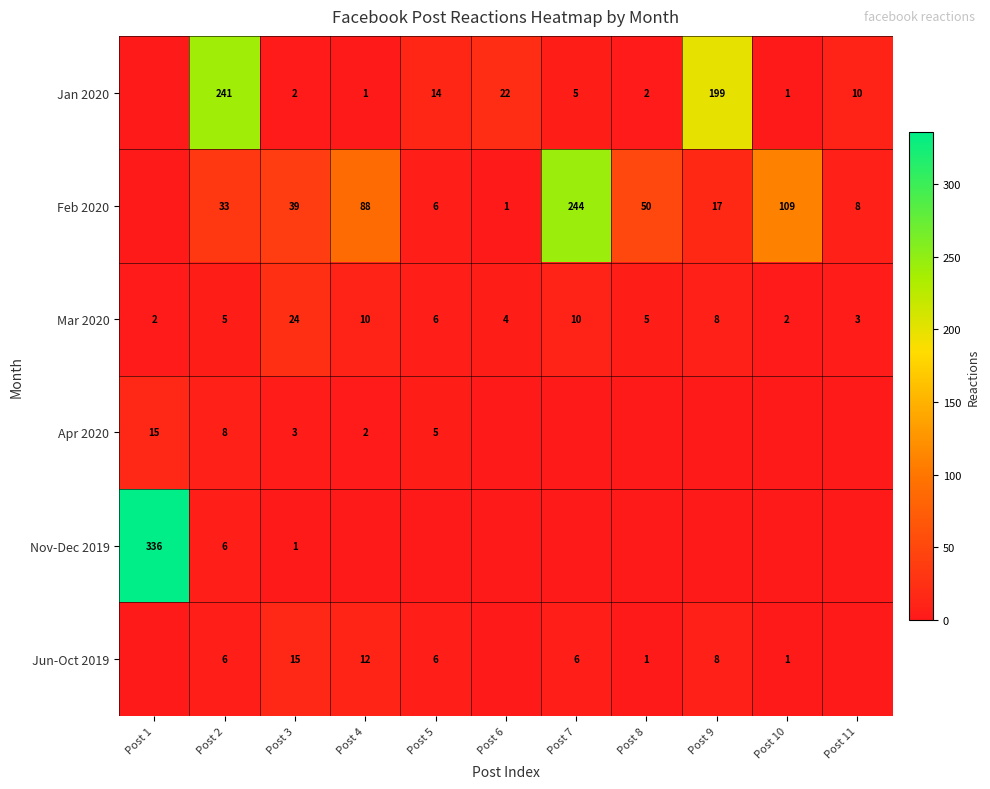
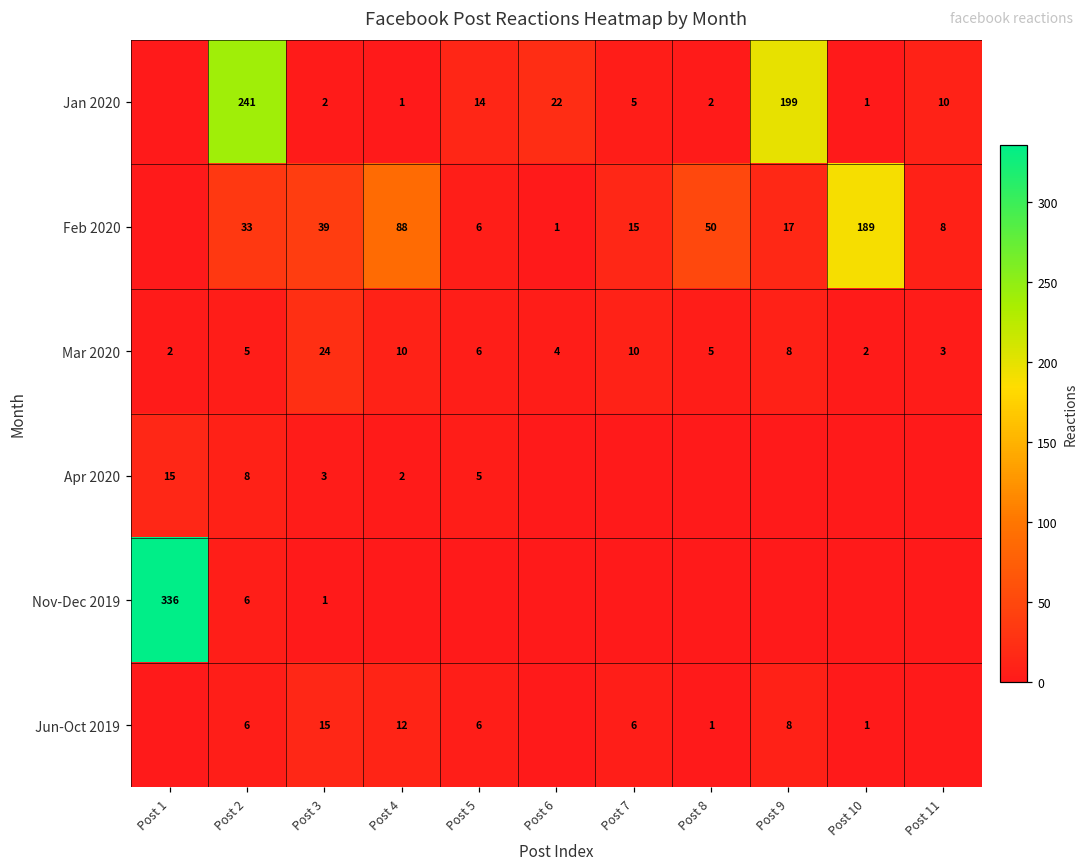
  {
    "Jan 2020": {
      "Post 2": 241,
      "Post 3": 2,
      "Post 4": 1,
      "Post 5": 14,
      "Post 6": 22,
      "Post 7": 5,
      "Post 8": 2,
      "Post 9": 199,
      "Post 10": 1,
      "Post 11": 10
    },
    "Feb 2020": {
      "Post 2": 33,
      "Post 3": 39,
      "Post 4": 88,
      "Post 5": 6,
      "Post 6": 1,
-     "Post 7": 244,
+     "Post 7": 15,
      "Post 8": 50,
      "Post 9": 17,
-     "Post 10": 109,
+     "Post 10": 189,
      "Post 11": 8
    },
    "Mar 2020": {
      "Post 1": 2,
      "Post 2": 5,
      "Post 3": 24,
      "Post 4": 10,
      "Post 5": 6,
      "Post 6": 4,
      "Post 7": 10,
      "Post 8": 5,
      "Post 9": 8,
      "Post 10": 2,
      "Post 11": 3
    },
    "Apr 2020": {
      "Post 1": 15,
      "Post 2": 8,
      "Post 3": 3,
      "Post 4": 2,
      "Post 5": 5
    },
    "Nov-Dec 2019": {
      "Post 1": 336,
      "Post 2": 6,
      "Post 3": 1
    },
    "Jun-Oct 2019": {
      "Post 2": 6,
      "Post 3": 15,
      "Post 4": 12,
      "Post 5": 6,
      "Post 7": 6,
      "Post 8": 1,
      "Post 9": 8,
      "Post 10": 1
    }
  }
